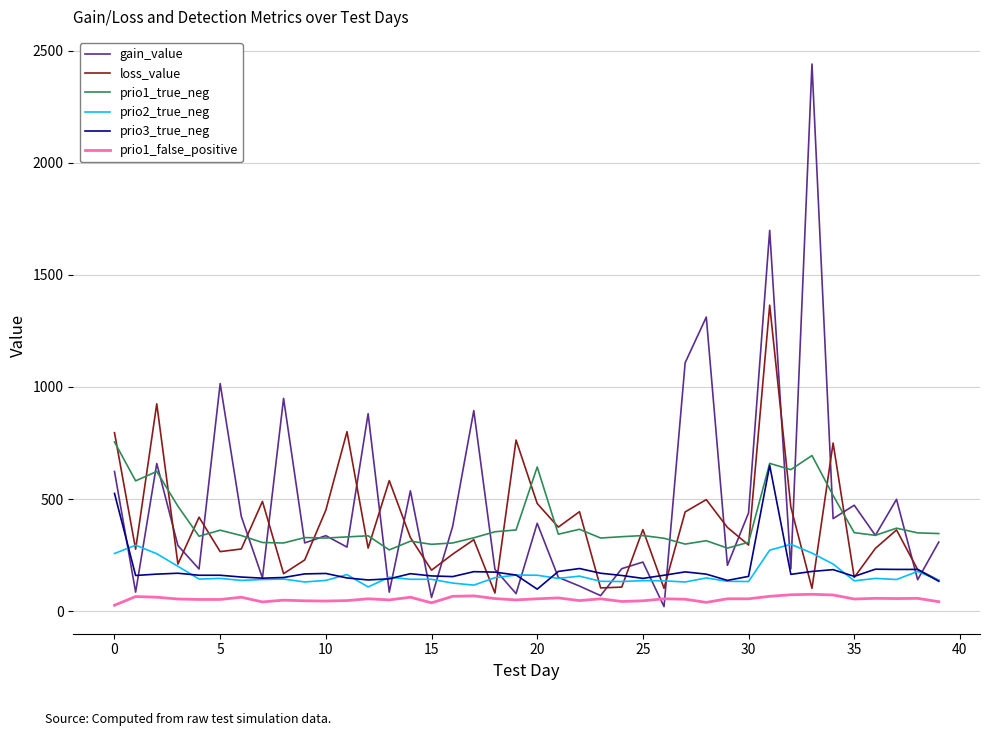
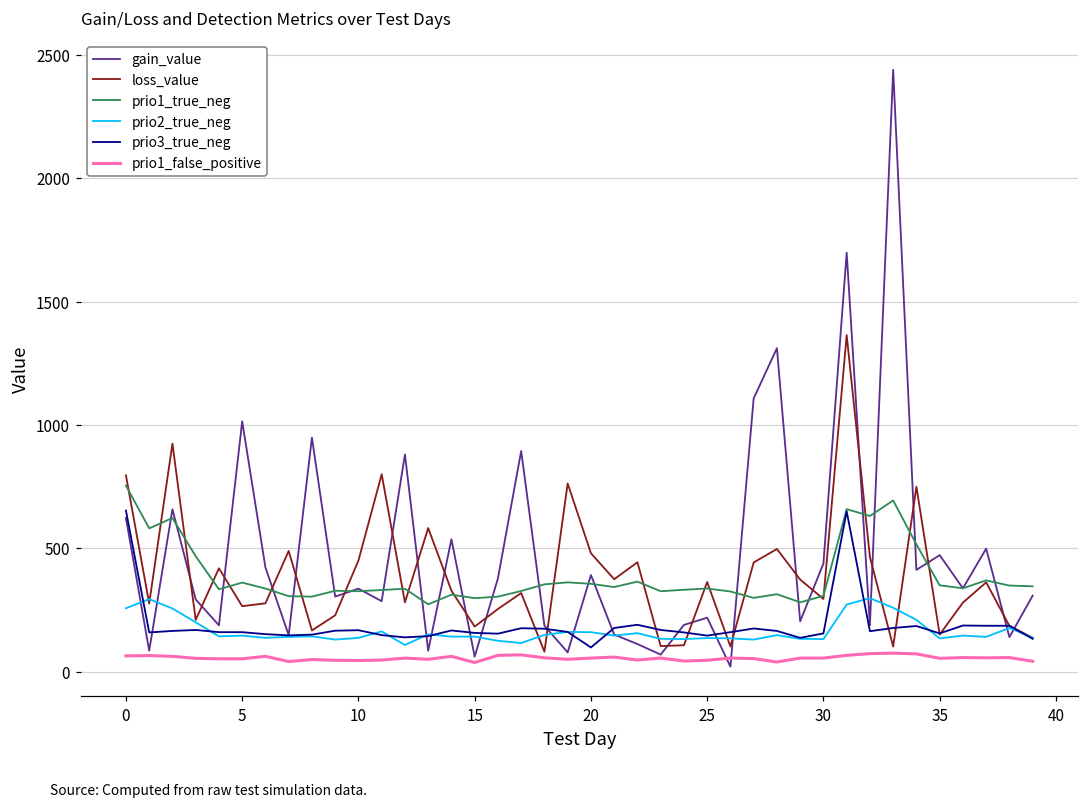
  {
    "gain_value": {
      "0": 620,
      "5": 1010,
      "15": 60,
      "20": 390,
      "25": 220,
      "30": 440,
      "35": 470
    },
    "loss_value": {
      "0": 800,
      "5": 270,
      "10": 450,
      "15": 180,
      "20": 480,
      "25": 360,
      "30": 290
    },
    "prio1_true_neg": {
      "0": 750,
      "5": 360,
      "15": 300,
-     "20": 640,
+     "20": 360,
      "25": 340,
      "30": 310,
      "35": 350
    },
    "prio2_true_neg": {
      "0": 260,
      "5": 150,
      "10": 140,
      "15": 140,
      "20": 160,
      "30": 130,
      "35": 140
    },
    "prio3_true_neg": {
-     "0": 530,
+     "0": 650,
      "5": 160,
      "10": 170,
      "15": 160,
      "20": 100,
      "30": 160
    },
    "prio1_false_positive": {
-     "0": 30,
+     "0": 60,
      "5": 50,
      "10": 50,
      "15": 40,
      "20": 60,
      "25": 50,
      "30": 60,
      "35": 50
    }
  }
